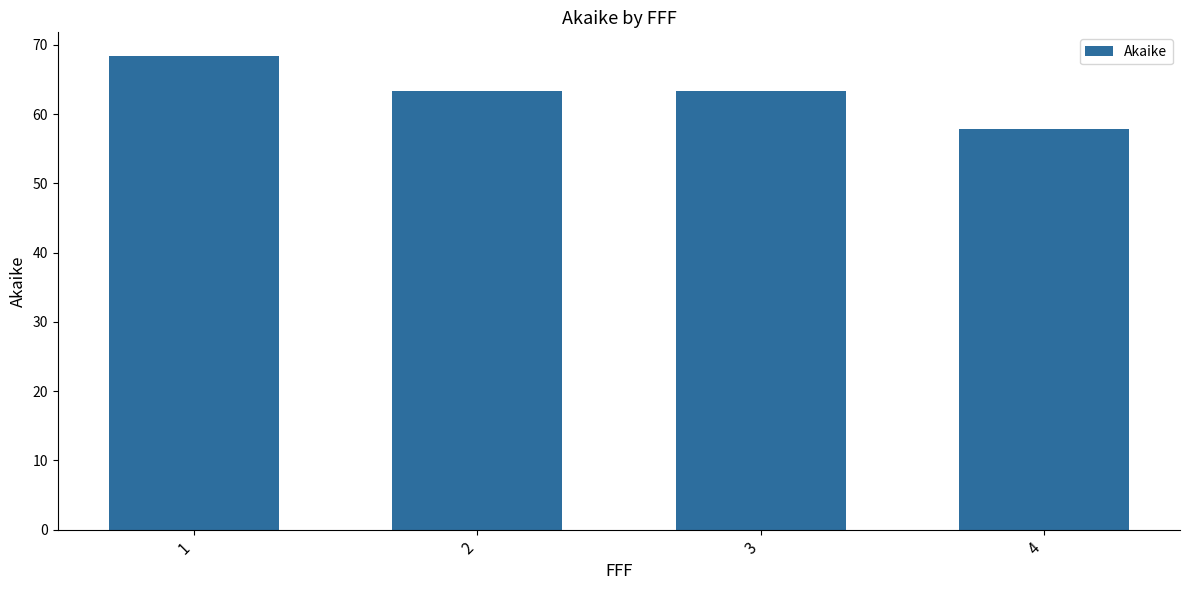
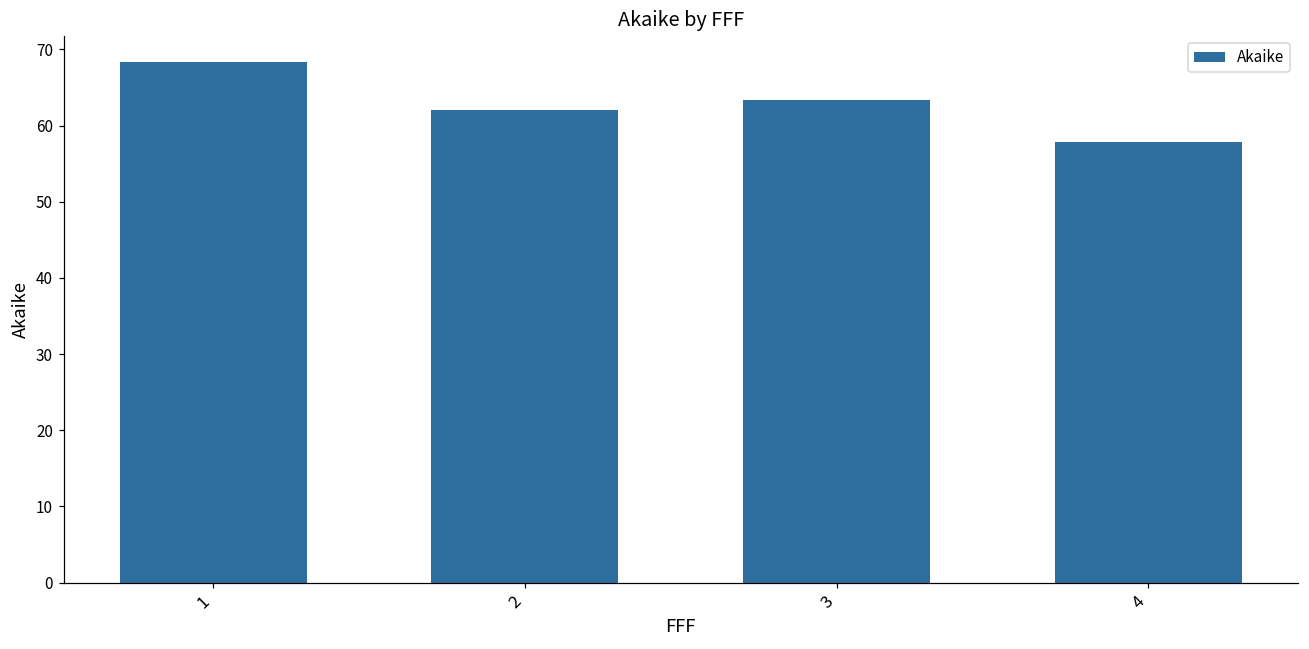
  {
    "1": 68,
-   "2": 63,
+   "2": 62,
    "3": 63,
    "4": 58
  }
